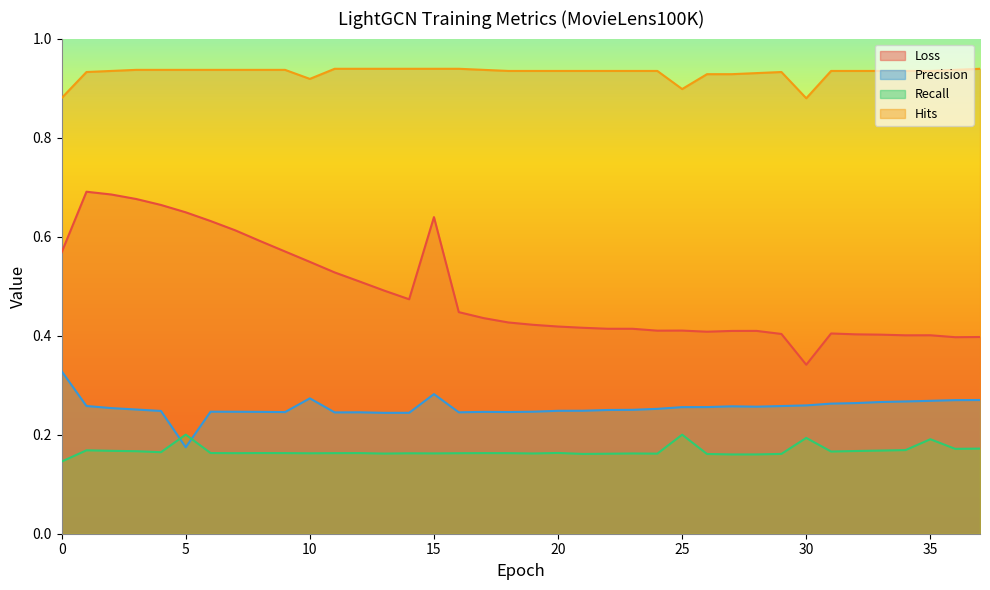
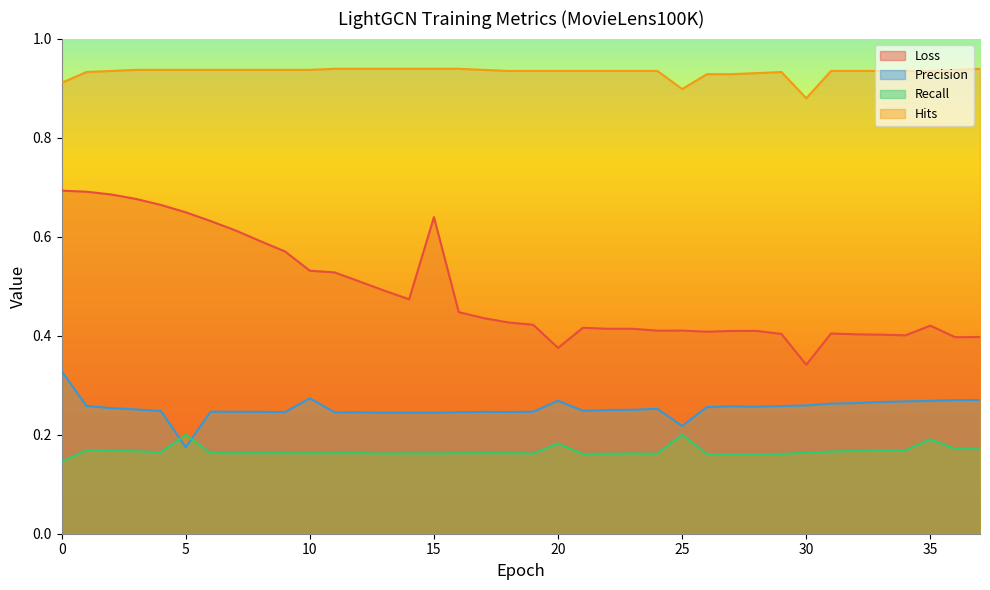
  {
    "Loss": {
-     "0": 0.57,
+     "0": 0.69,
      "5": 0.65,
-     "10": 0.55,
+     "10": 0.53,
      "15": 0.64,
-     "20": 0.42,
+     "20": 0.38,
      "25": 0.41,
      "30": 0.34,
-     "35": 0.40
+     "35": 0.42
    },
    "Precision": {
      "0": 0.33,
      "5": 0.17,
      "10": 0.27,
-     "15": 0.28,
-     "20": 0.25,
-     "25": 0.26,
+     "15": 0.24,
+     "20": 0.27,
+     "25": 0.22,
      "30": 0.26,
      "35": 0.27
    },
    "Recall": {
      "0": 0.15,
      "5": 0.20,
      "10": 0.16,
      "15": 0.16,
-     "20": 0.16,
+     "20": 0.18,
      "25": 0.20,
-     "30": 0.19,
+     "30": 0.16,
      "35": 0.19
    },
    "Hits": {
-     "0": 0.88,
+     "0": 0.91,
      "5": 0.94,
-     "10": 0.92,
+     "10": 0.94,
      "15": 0.94,
      "20": 0.93,
      "25": 0.90,
      "30": 0.88
    }
  }
